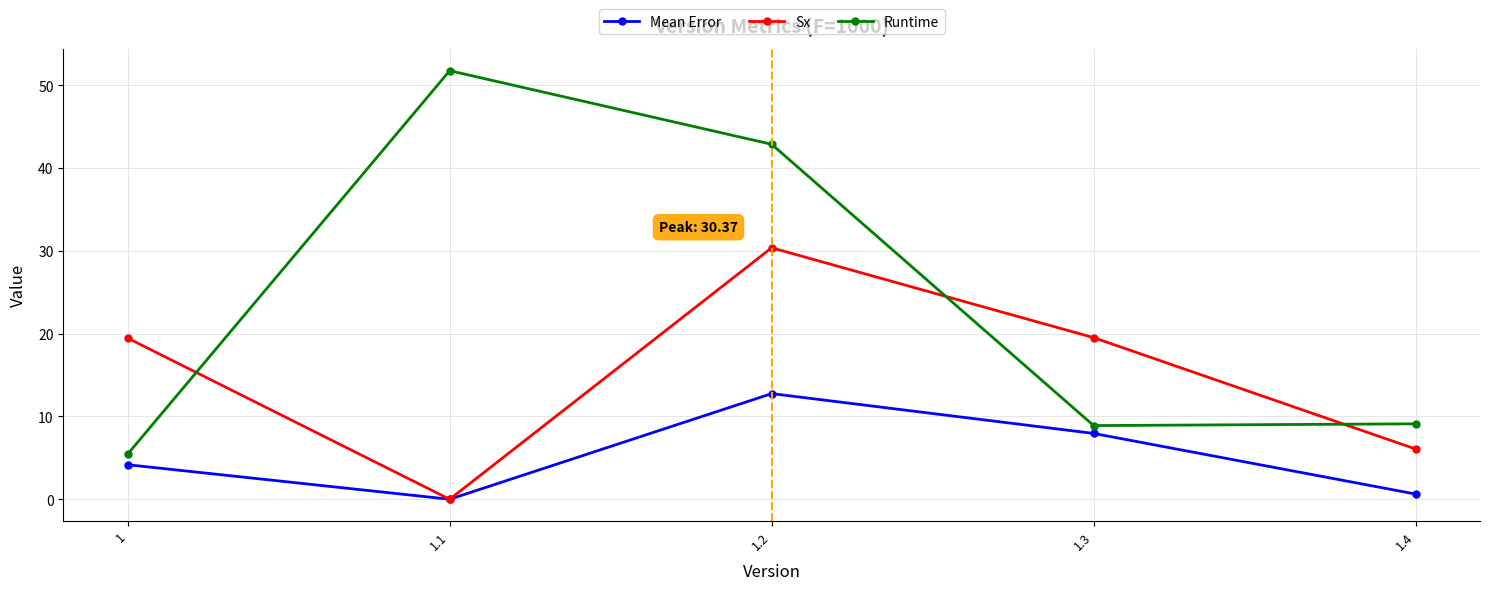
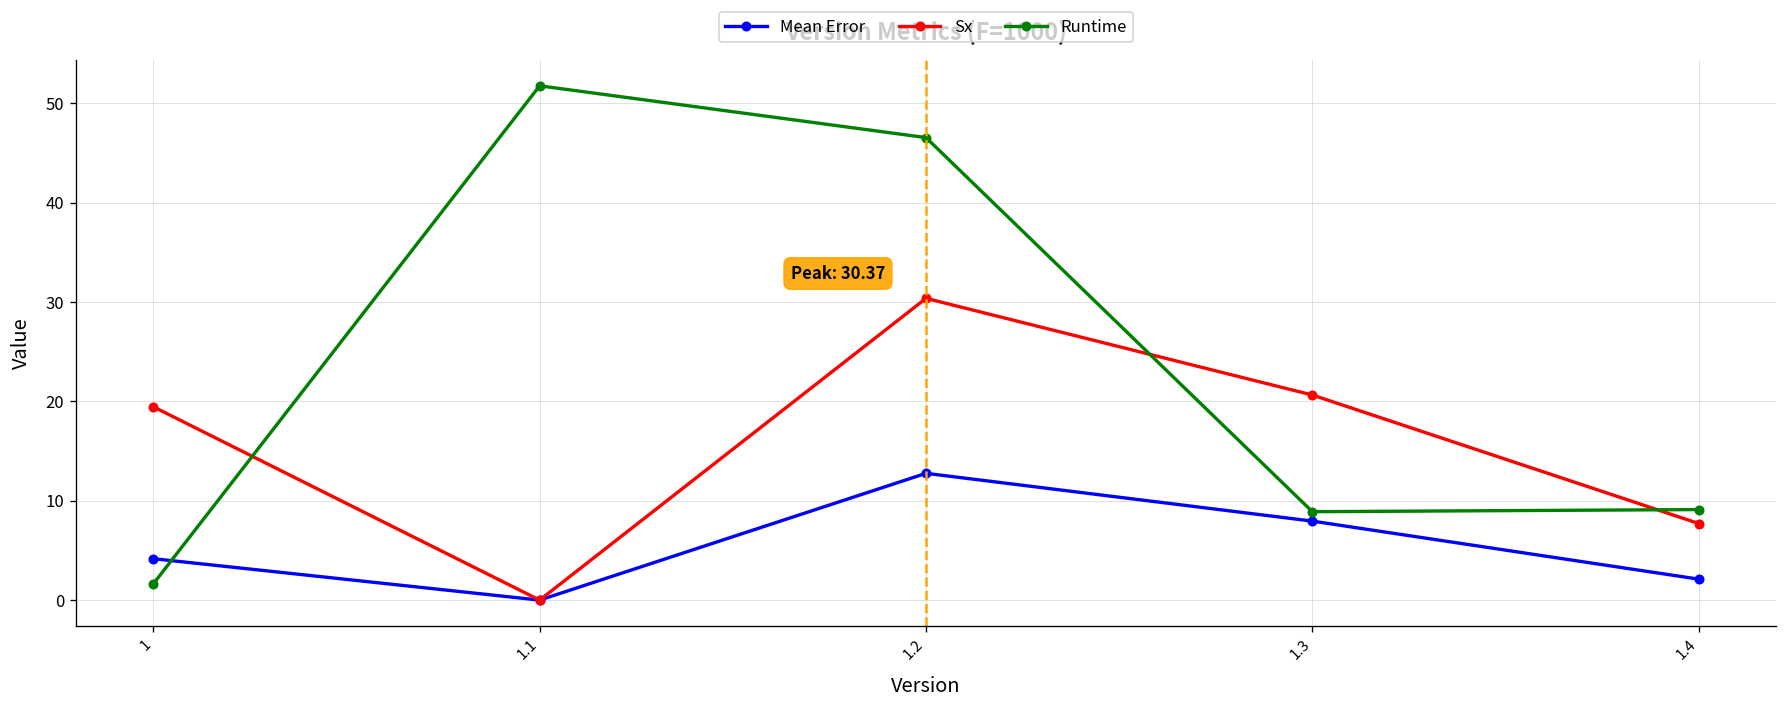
  {
    "Mean Error": {
      "1": 4,
      "1.2": 13,
      "1.3": 8,
-     "1.4": 1
+     "1.4": 2
    },
    "Sx": {
      "1": 19,
      "1.2": 30,
-     "1.3": 20,
-     "1.4": 6
+     "1.3": 21,
+     "1.4": 8
    },
    "Runtime": {
-     "1": 5,
+     "1": 2,
      "1.1": 52,
-     "1.2": 43,
+     "1.2": 47,
      "1.3": 9,
      "1.4": 9
    }
  }
